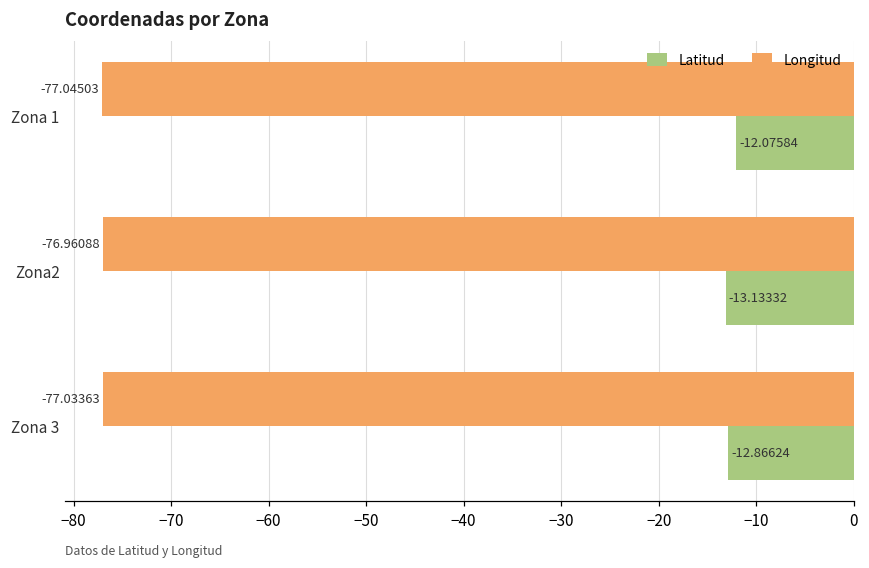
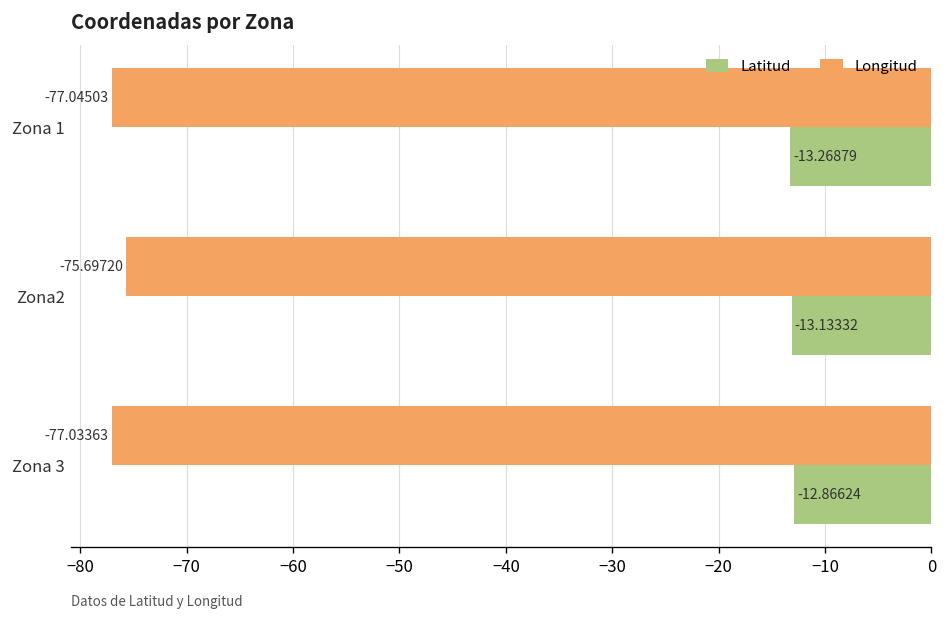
  {
    "Latitud": {
-     "Zona 1": -12.07584,
+     "Zona 1": -13.26879,
      "Zona2": -13.13332,
      "Zona 3": -12.86624
    },
    "Longitud": {
      "Zona 1": -77.04503,
-     "Zona2": -76.96088,
+     "Zona2": -75.69720,
      "Zona 3": -77.03363
    }
  }
